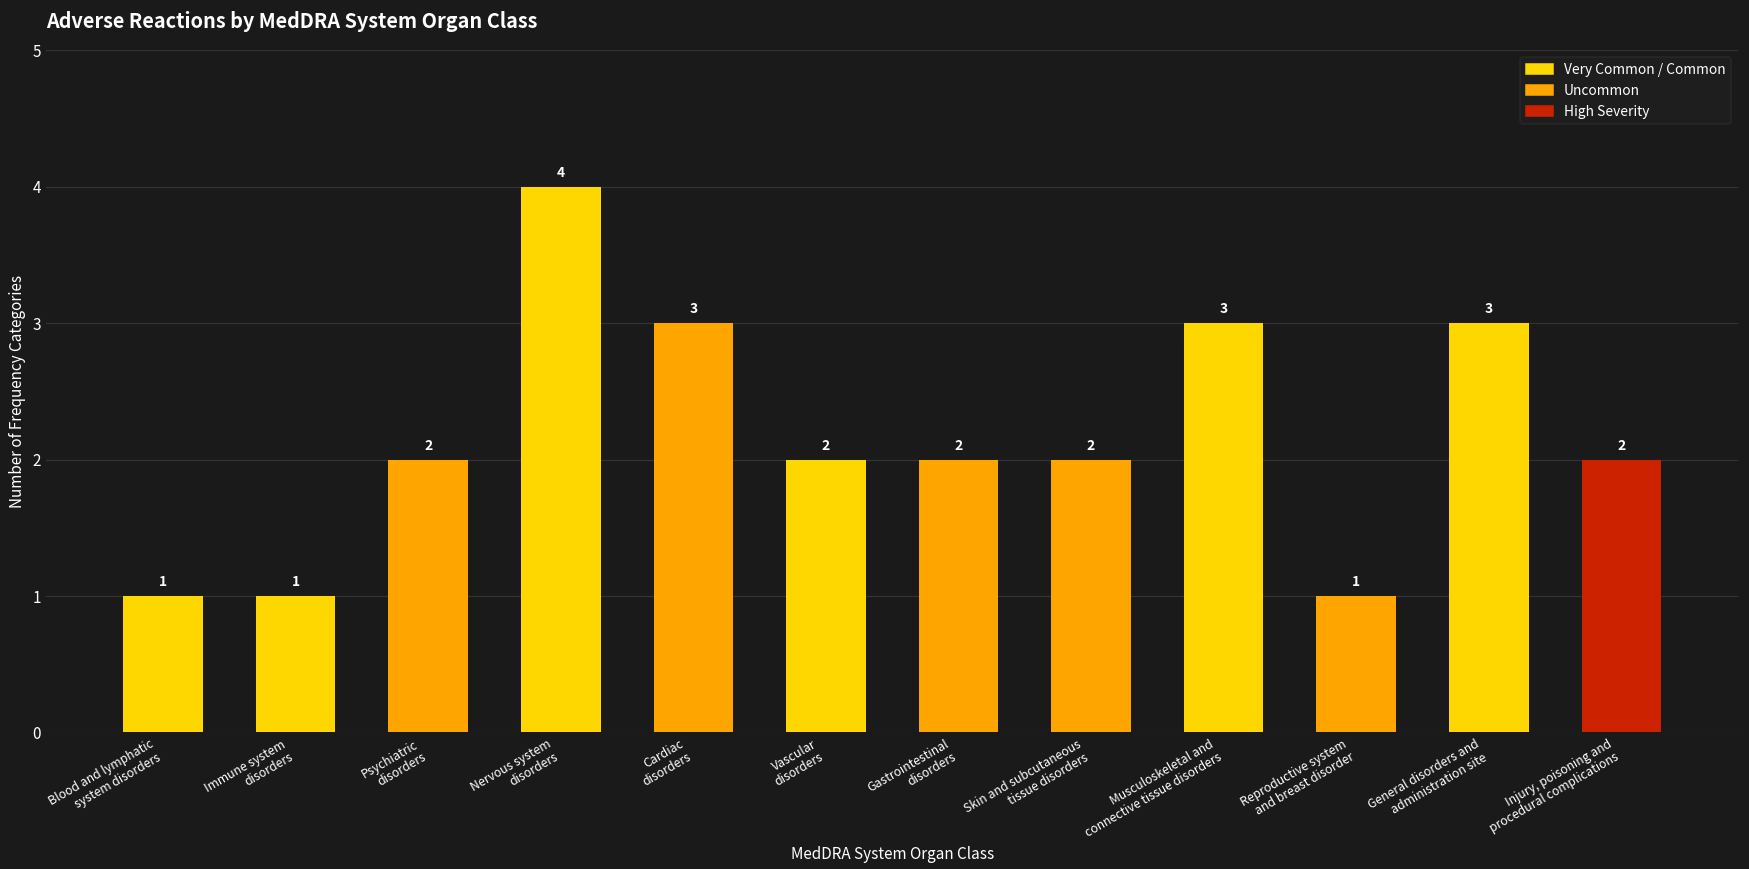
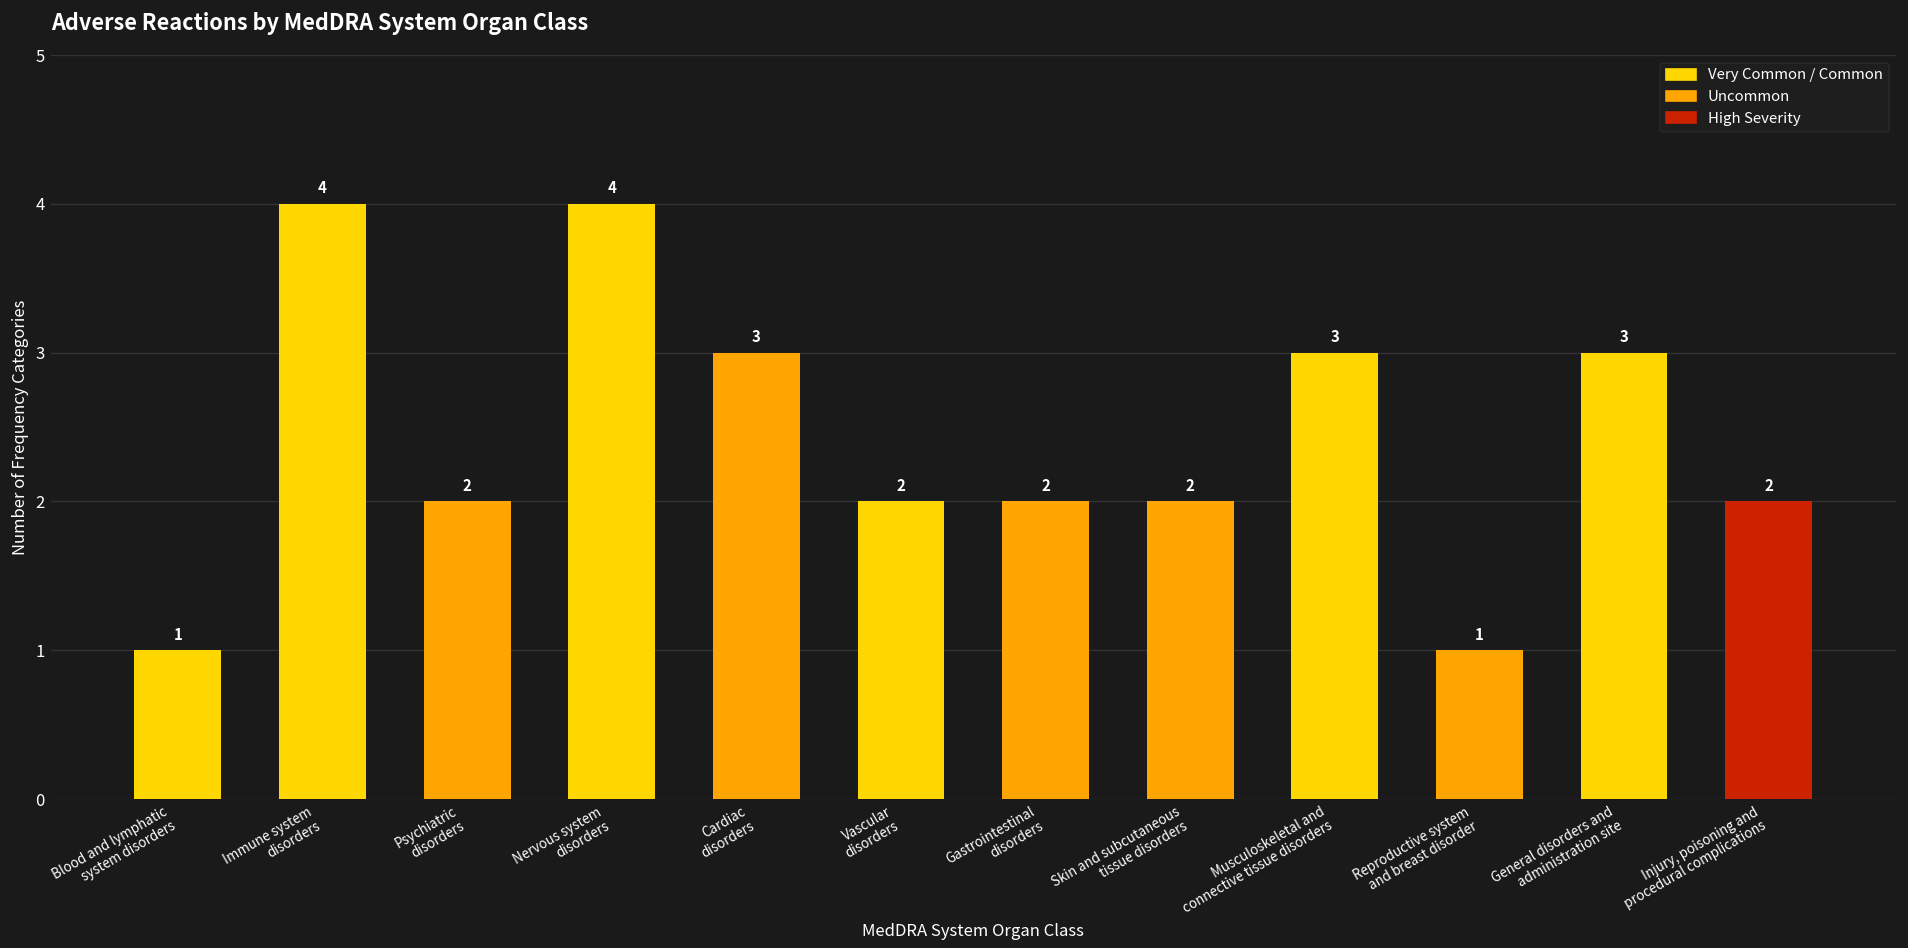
  {
    "Blood and lymphatic system disorders": 1,
-   "Immune system disorders": 1,
+   "Immune system disorders": 4,
    "Psychiatric disorders": 2,
    "Nervous system disorders": 4,
    "Cardiac disorders": 3,
    "Vascular disorders": 2,
    "Gastrointestinal disorders": 2,
    "Skin and subcutaneous tissue disorders": 2,
    "Musculoskeletal and connective tissue disorders": 3,
    "Reproductive system and breast disorder": 1,
    "General disorders and administration site": 3,
    "Injury, poisoning and procedural complications": 2
  }
